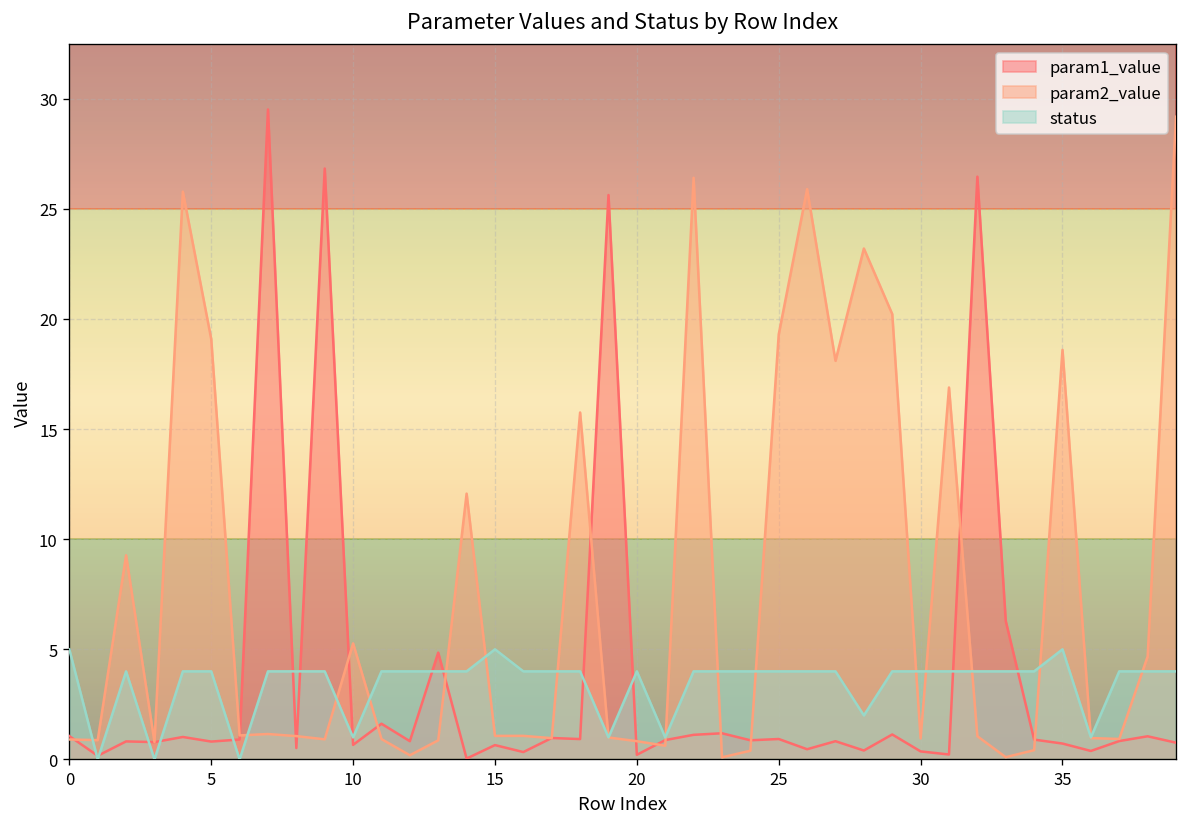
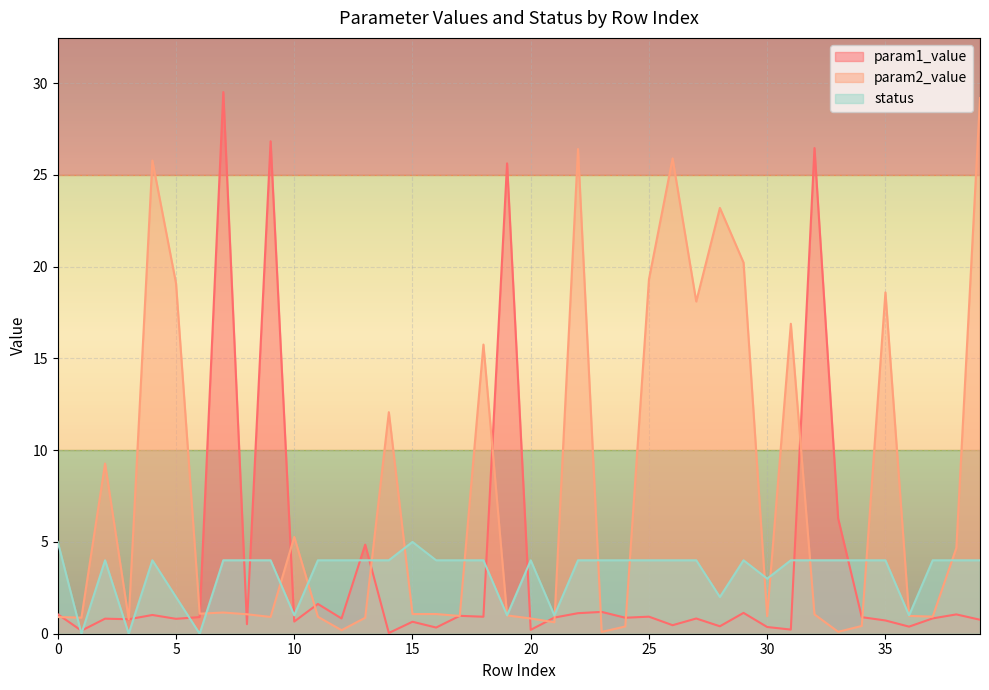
  {
    "status": {
      "0": 5,
-     "5": 4,
+     "5": 2,
      "10": 1,
      "15": 5,
      "20": 4,
      "25": 4,
-     "30": 4,
-     "35": 5
+     "30": 3,
+     "35": 4
    }
  }
